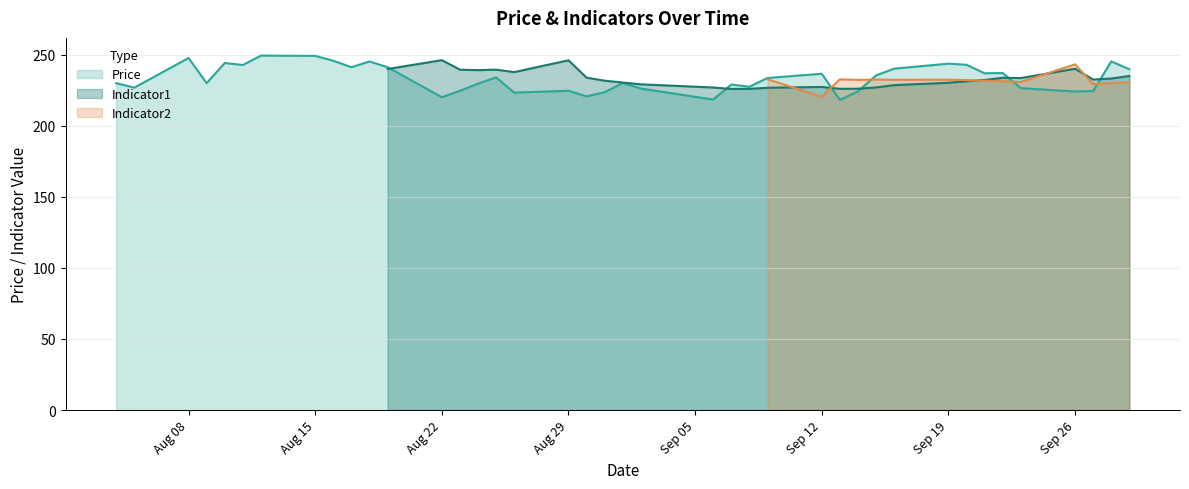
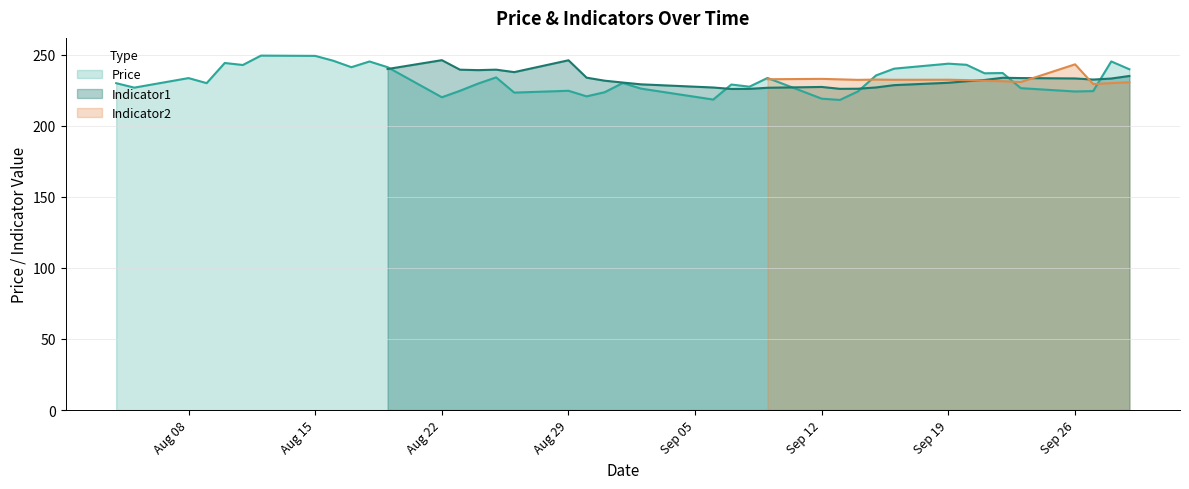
  {
    "Price": {
-     "Aug 08": 248,
+     "Aug 08": 233,
      "Aug 15": 249,
      "Aug 22": 220,
      "Aug 29": 225,
-     "Sep 12": 237,
+     "Sep 12": 219,
      "Sep 19": 244,
      "Sep 26": 224
    },
    "Indicator1": {
      "Aug 22": 246,
      "Aug 29": 246,
      "Sep 12": 227,
      "Sep 19": 230,
-     "Sep 26": 240
+     "Sep 26": 233
    },
    "Indicator2": {
-     "Sep 12": 220,
+     "Sep 12": 233,
      "Sep 19": 232,
      "Sep 26": 243
    }
  }
